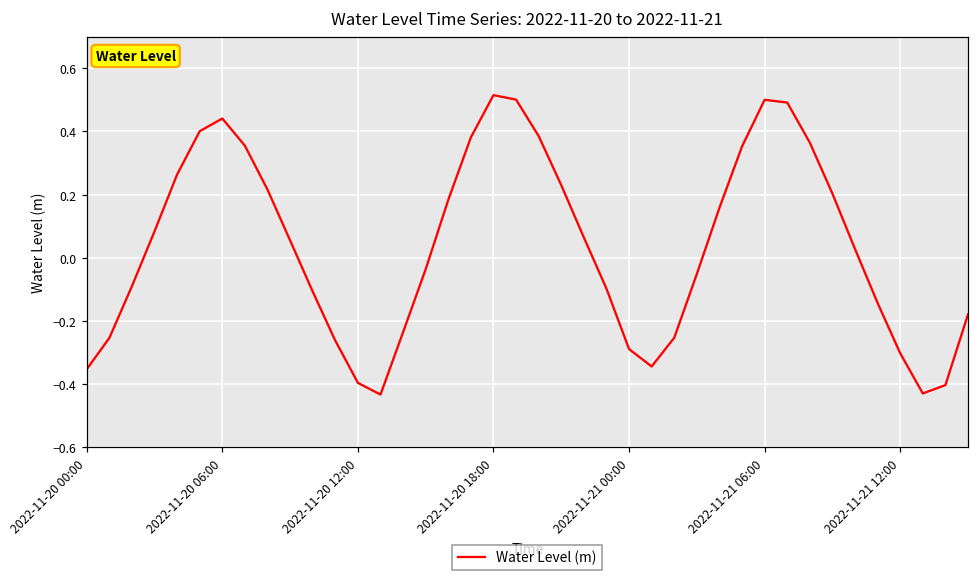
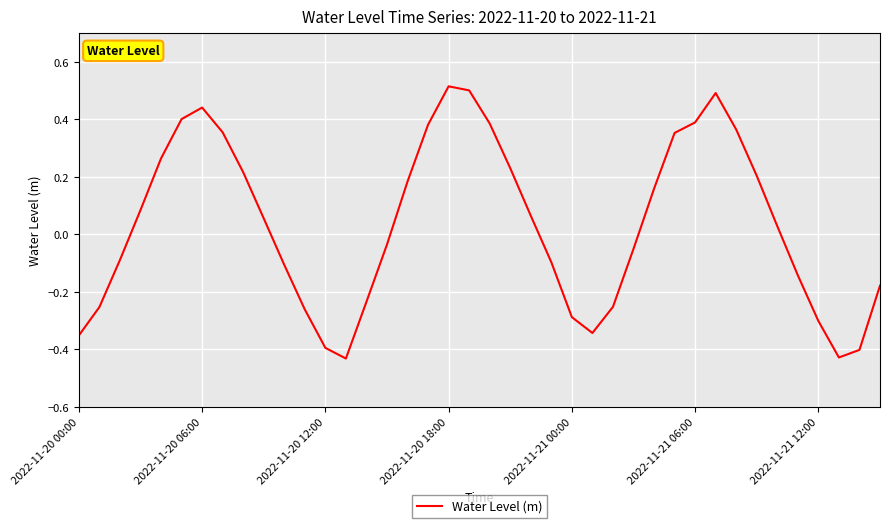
  {
    "2022-11-20 00:00": -0.35,
    "2022-11-20 06:00": 0.44,
    "2022-11-20 12:00": -0.40,
    "2022-11-20 18:00": 0.51,
    "2022-11-21 00:00": -0.29,
-   "2022-11-21 06:00": 0.50,
+   "2022-11-21 06:00": 0.39,
    "2022-11-21 12:00": -0.30
  }
